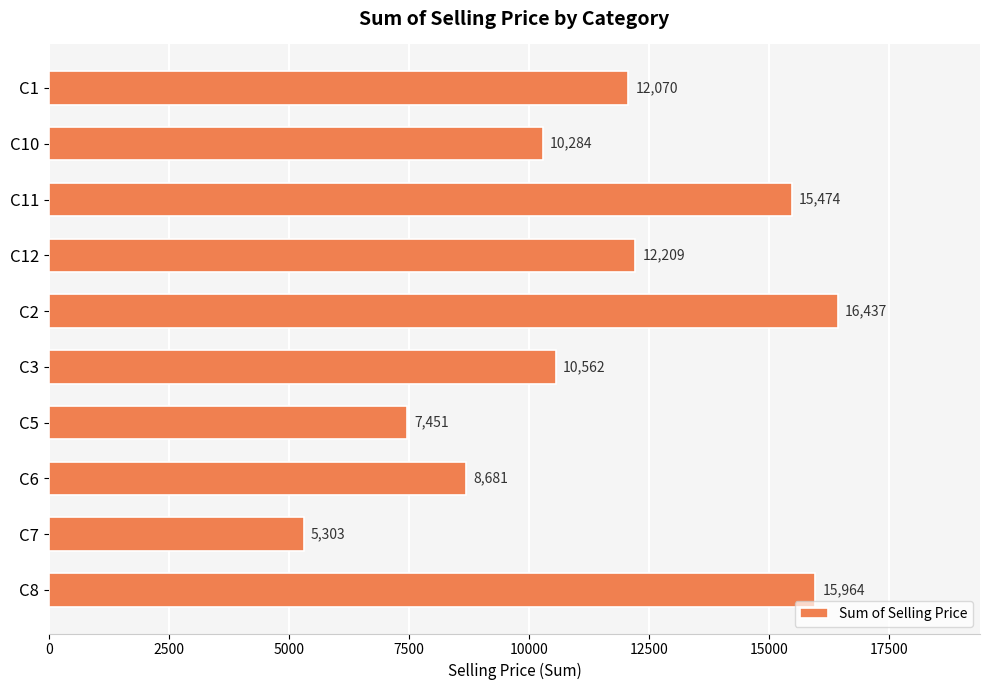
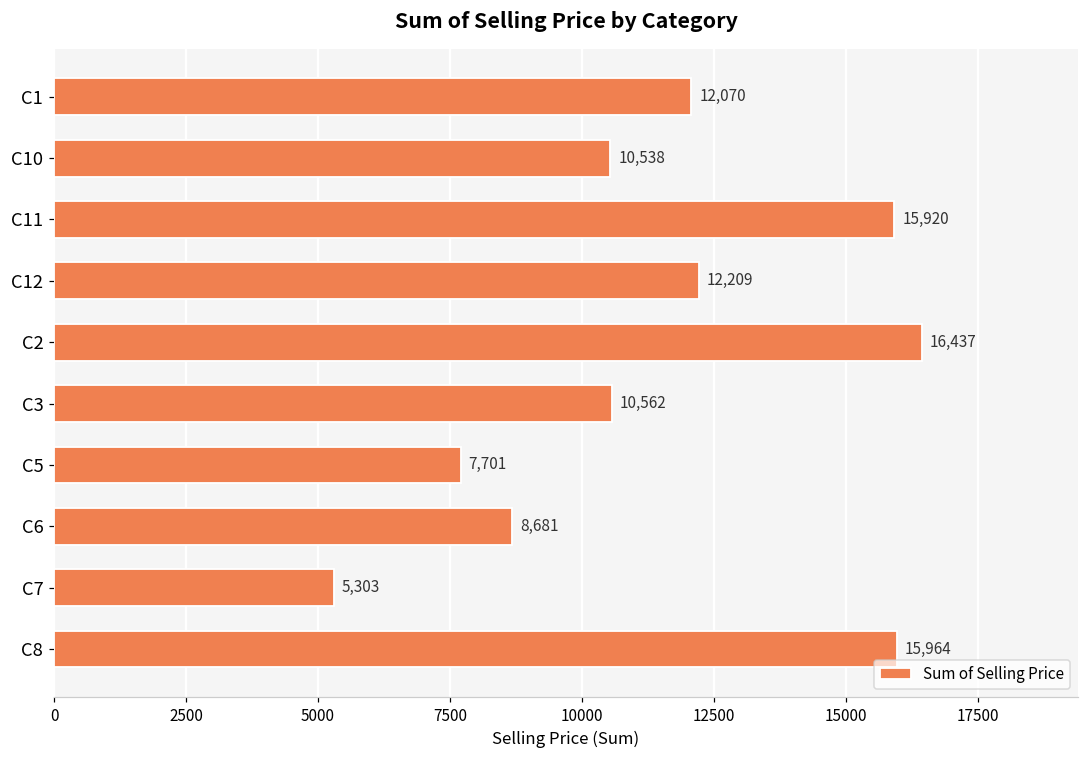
  {
    "C1": "12,070",
-   "C10": "10,284",
-   "C11": "15,474",
+   "C10": "10,538",
+   "C11": "15,920",
    "C12": "12,209",
    "C2": "16,437",
    "C3": "10,562",
-   "C5": "7,451",
+   "C5": "7,701",
    "C6": "8,681",
    "C7": "5,303",
    "C8": "15,964"
  }
